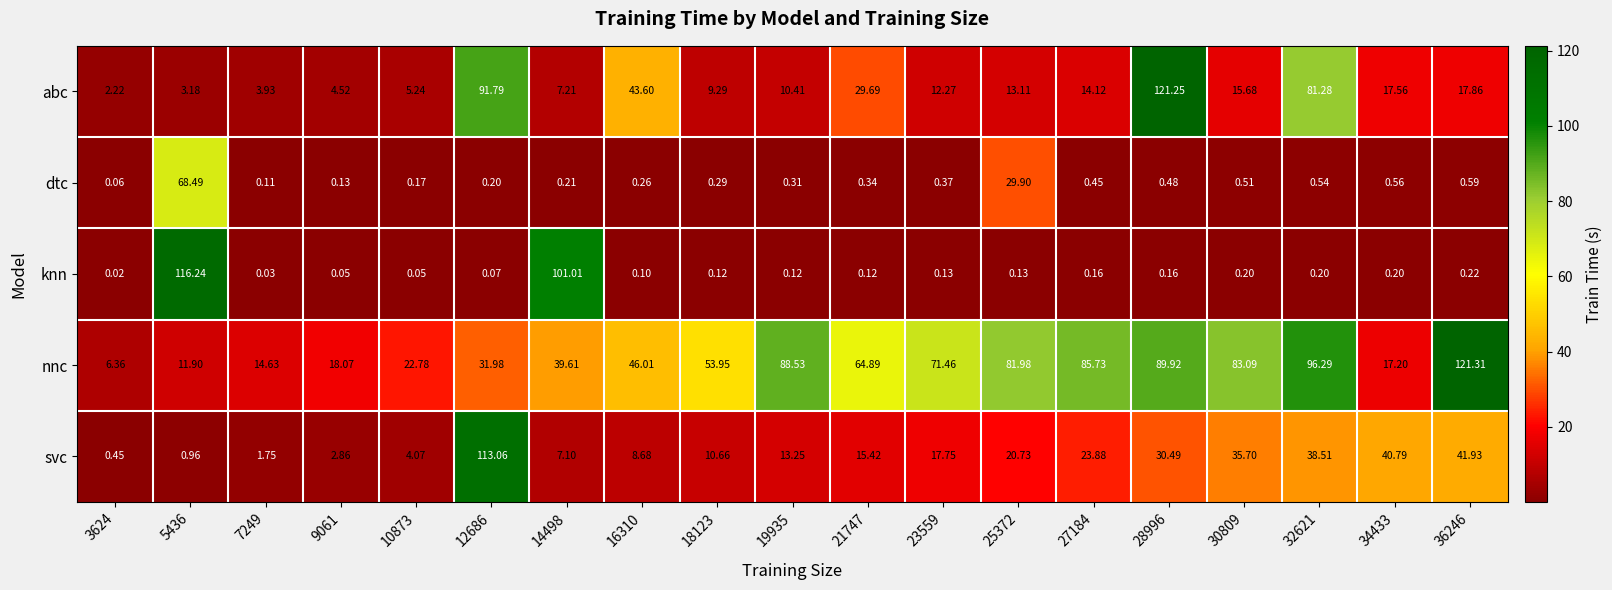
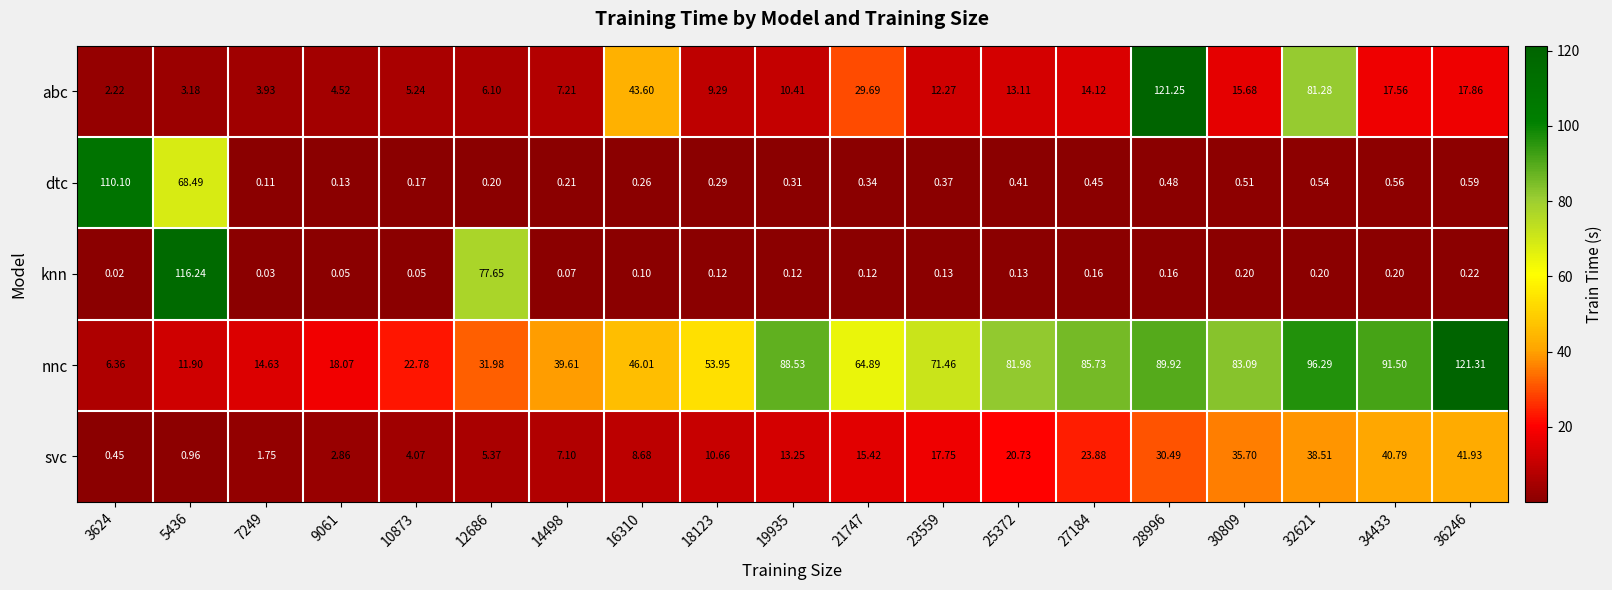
  {
    "abc": {
      "3624": 2.22,
      "5436": 3.18,
      "7249": 3.93,
      "9061": 4.52,
      "10873": 5.24,
-     "12686": 91.79,
+     "12686": 6.10,
      "14498": 7.21,
      "16310": 43.60,
      "18123": 9.29,
      "19935": 10.41,
      "21747": 29.69,
      "23559": 12.27,
      "25372": 13.11,
      "27184": 14.12,
      "28996": 121.25,
      "30809": 15.68,
      "32621": 81.28,
      "34433": 17.56,
      "36246": 17.86
    },
    "dtc": {
-     "3624": 0.06,
+     "3624": 110.10,
      "5436": 68.49,
      "7249": 0.11,
      "9061": 0.13,
      "10873": 0.17,
      "12686": 0.20,
      "14498": 0.21,
      "16310": 0.26,
      "18123": 0.29,
      "19935": 0.31,
      "21747": 0.34,
      "23559": 0.37,
-     "25372": 29.90,
+     "25372": 0.41,
      "27184": 0.45,
      "28996": 0.48,
      "30809": 0.51,
      "32621": 0.54,
      "34433": 0.56,
      "36246": 0.59
    },
    "knn": {
      "3624": 0.02,
      "5436": 116.24,
      "7249": 0.03,
      "9061": 0.05,
      "10873": 0.05,
-     "12686": 0.07,
-     "14498": 101.01,
+     "12686": 77.65,
+     "14498": 0.07,
      "16310": 0.10,
      "18123": 0.12,
      "19935": 0.12,
      "21747": 0.12,
      "23559": 0.13,
      "25372": 0.13,
      "27184": 0.16,
      "28996": 0.16,
      "30809": 0.20,
      "32621": 0.20,
      "34433": 0.20,
      "36246": 0.22
    },
    "nnc": {
      "3624": 6.36,
      "5436": 11.90,
      "7249": 14.63,
      "9061": 18.07,
      "10873": 22.78,
      "12686": 31.98,
      "14498": 39.61,
      "16310": 46.01,
      "18123": 53.95,
      "19935": 88.53,
      "21747": 64.89,
      "23559": 71.46,
      "25372": 81.98,
      "27184": 85.73,
      "28996": 89.92,
      "30809": 83.09,
      "32621": 96.29,
-     "34433": 17.20,
+     "34433": 91.50,
      "36246": 121.31
    },
    "svc": {
      "3624": 0.45,
      "5436": 0.96,
      "7249": 1.75,
      "9061": 2.86,
      "10873": 4.07,
-     "12686": 113.06,
+     "12686": 5.37,
      "14498": 7.10,
      "16310": 8.68,
      "18123": 10.66,
      "19935": 13.25,
      "21747": 15.42,
      "23559": 17.75,
      "25372": 20.73,
      "27184": 23.88,
      "28996": 30.49,
      "30809": 35.70,
      "32621": 38.51,
      "34433": 40.79,
      "36246": 41.93
    }
  }
